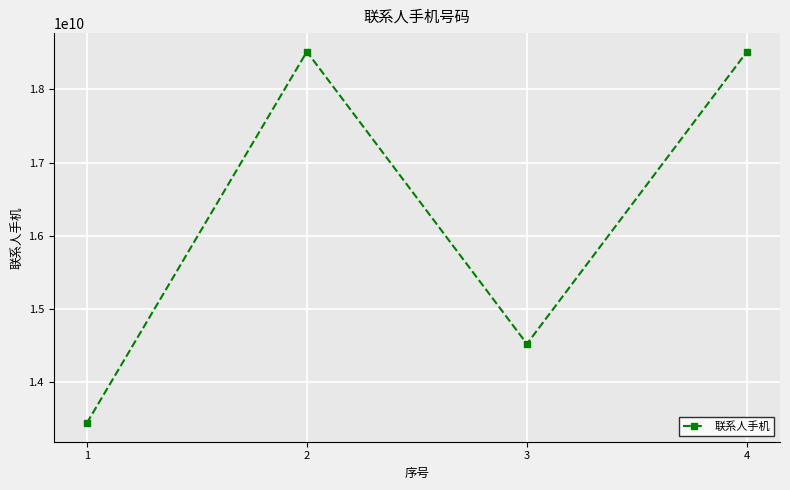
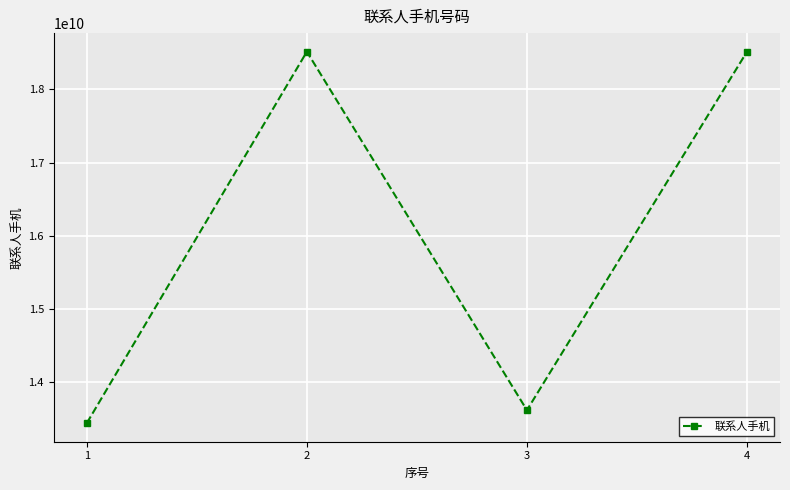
  {
    "1": 13400000000,
    "2": 18500000000,
-   "3": 14500000000,
+   "3": 13600000000,
    "4": 18500000000
  }
